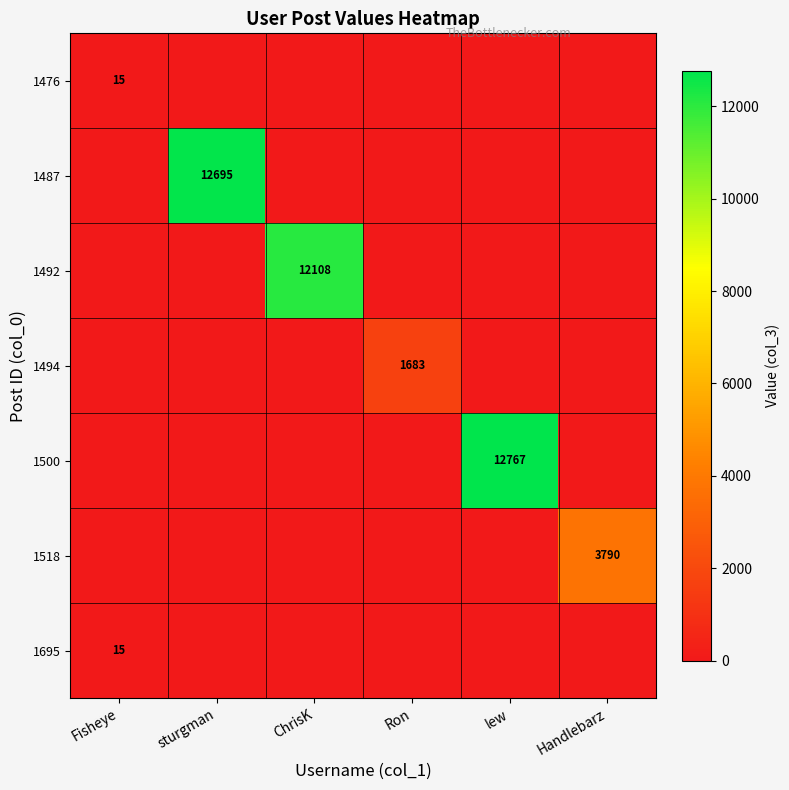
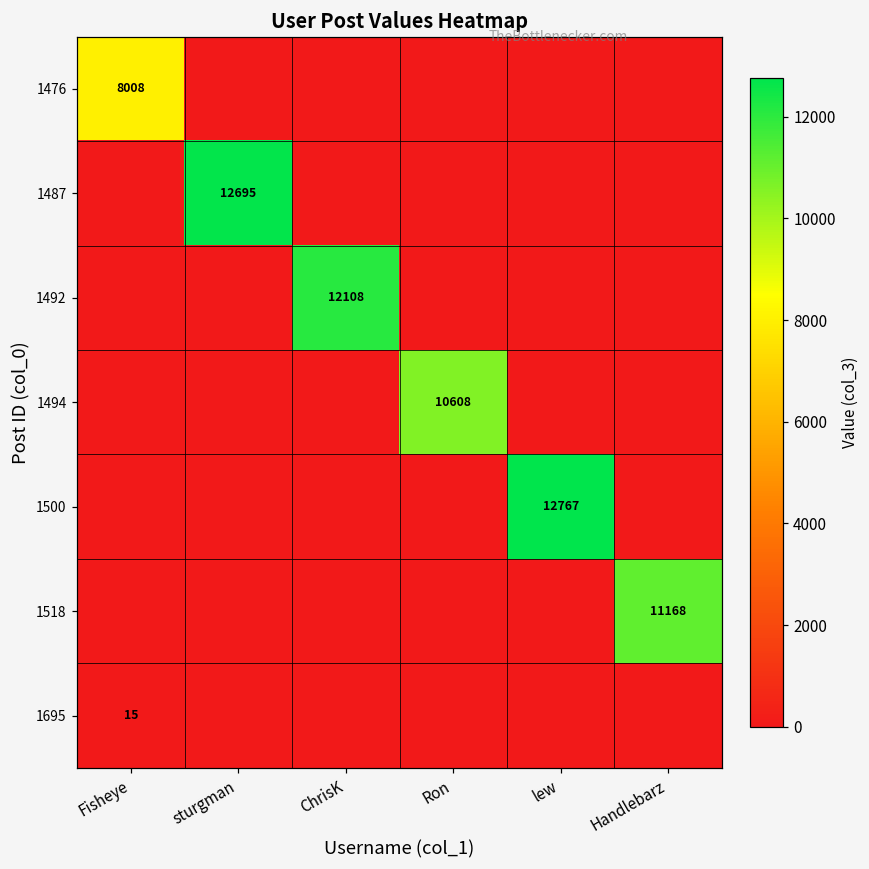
  {
    "1476": {
-     "Fisheye": 15
+     "Fisheye": 8008
    },
    "1487": {
      "sturgman": 12695
    },
    "1492": {
      "ChrisK": 12108
    },
    "1494": {
-     "Ron": 1683
+     "Ron": 10608
    },
    "1500": {
      "lew": 12767
    },
    "1518": {
-     "Handlebarz": 3790
+     "Handlebarz": 11168
    },
    "1695": {
      "Fisheye": 15
    }
  }
